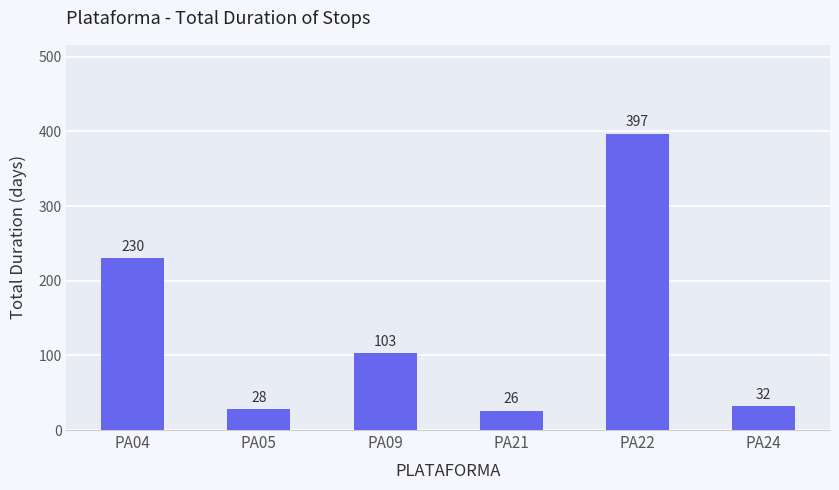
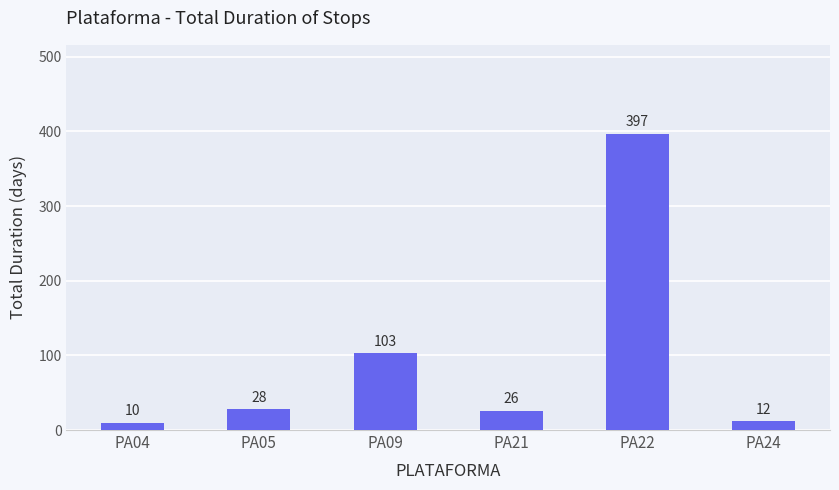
  {
-   "PA04": 230,
+   "PA04": 10,
    "PA05": 28,
    "PA09": 103,
    "PA21": 26,
    "PA22": 397,
-   "PA24": 32
+   "PA24": 12
  }
